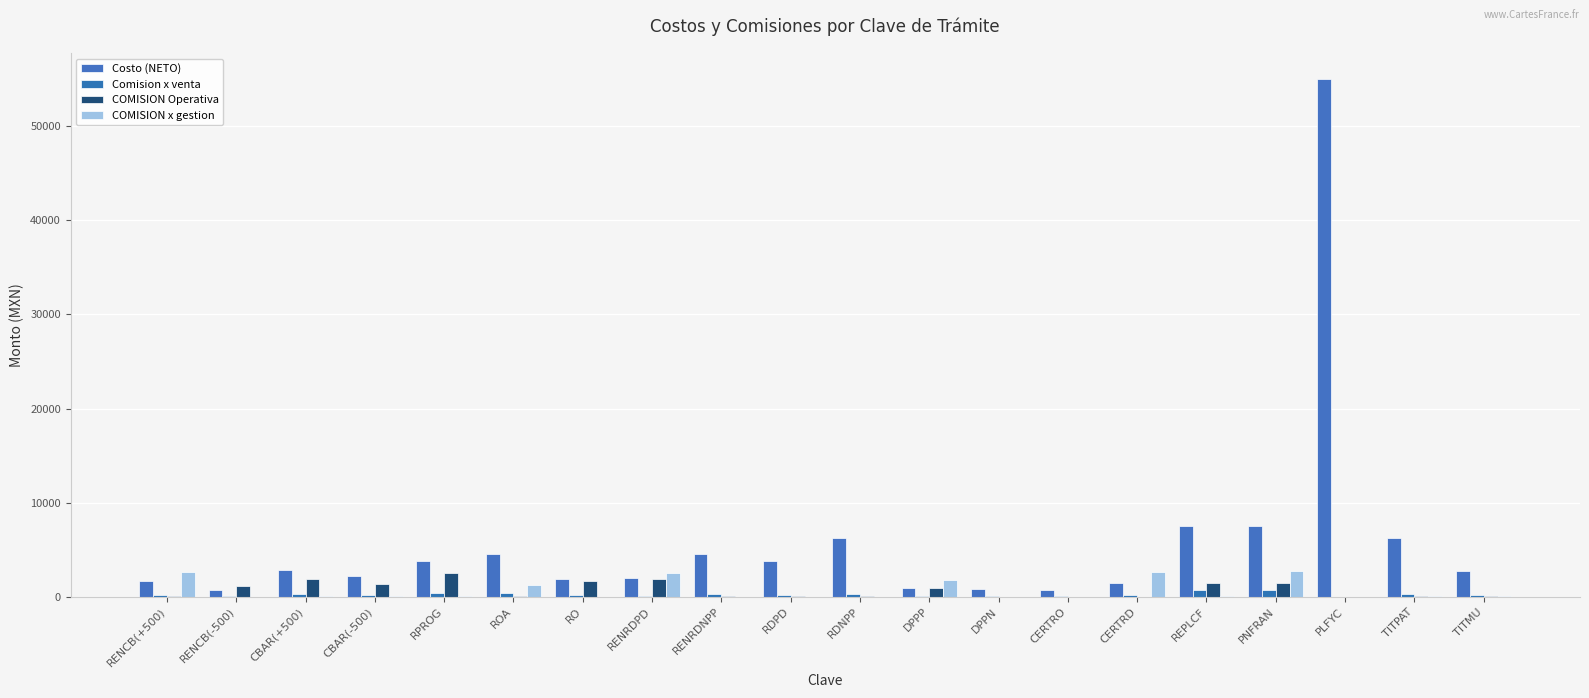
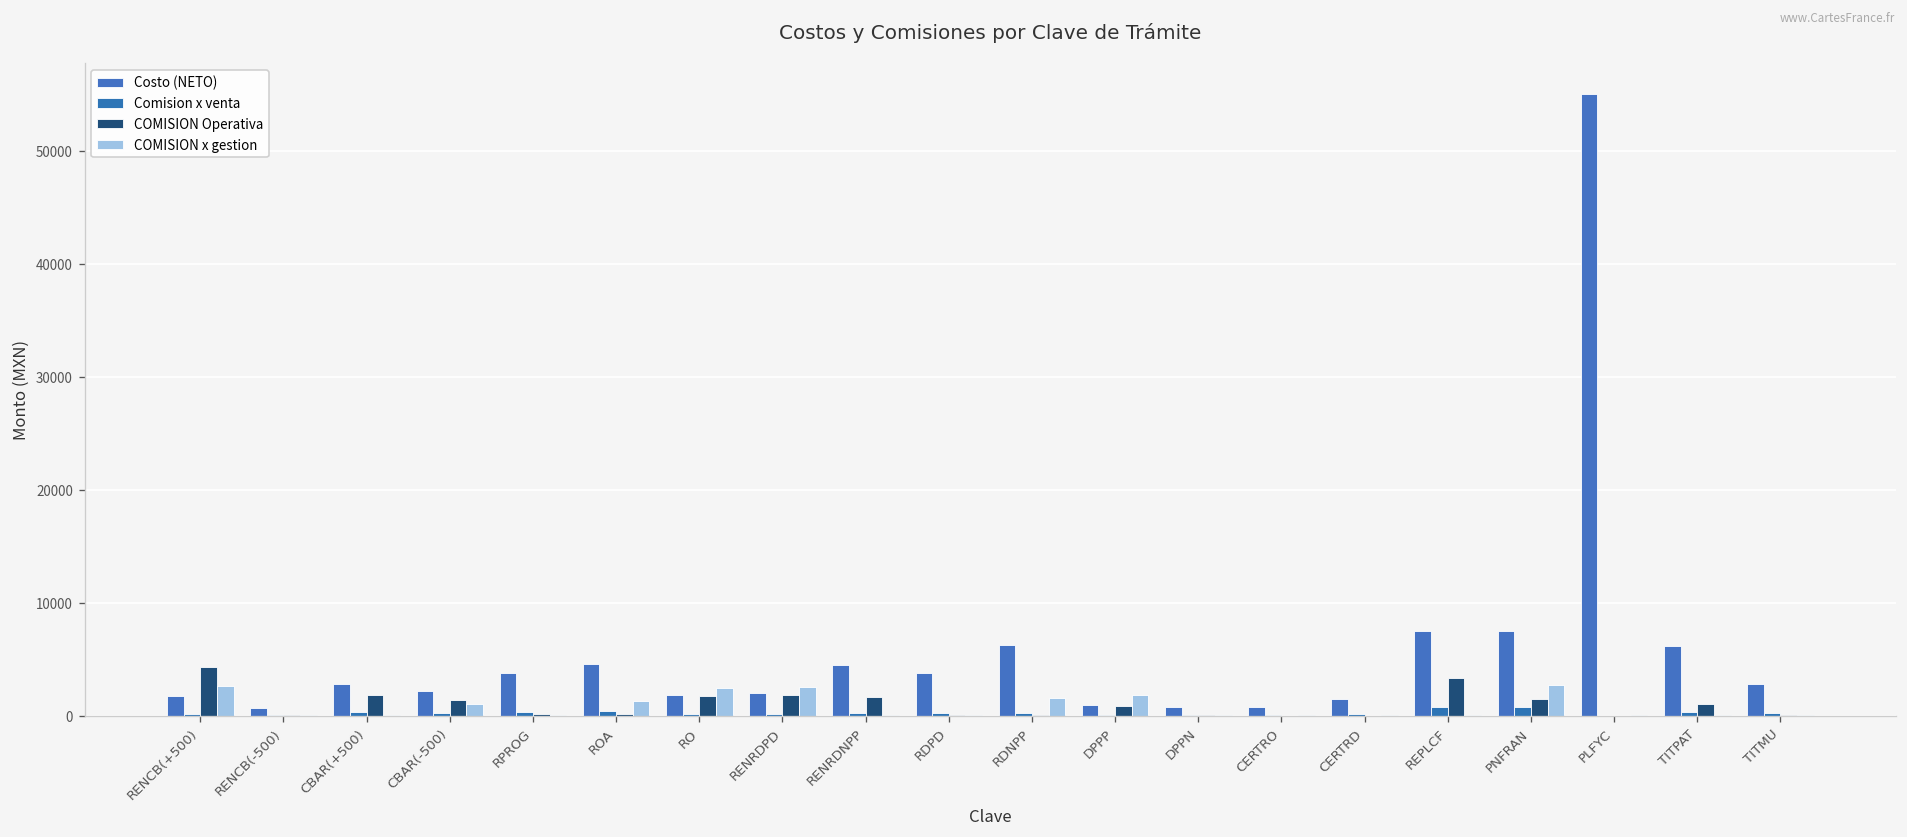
  {
    "COMISION Operativa": {
-     "RENCB(+500)": 0,
-     "RENCB(-500)": 1000,
+     "RENCB(+500)": 4000,
+     "RENCB(-500)": 0,
      "CBAR(+500)": 2000,
      "CBAR(-500)": 1000,
-     "RPROG": 2000,
+     "RPROG": 0,
      "RO": 2000,
      "RENRDPD": 2000,
-     "RENRDNPP": 0,
+     "RENRDNPP": 2000,
      "DPPP": 1000,
      "CERTRO": 0,
      "CERTRD": 0,
-     "REPLCF": 2000,
+     "REPLCF": 3000,
      "PNFRAN": 2000,
      "PLFYC": 0,
-     "TITPAT": 0
+     "TITPAT": 1000
    },
    "COMISION x gestion": {
      "RENCB(+500)": 3000,
-     "CBAR(-500)": 0,
+     "CBAR(-500)": 1000,
      "ROA": 1000,
-     "RO": 0,
+     "RO": 2000,
      "RENRDPD": 3000,
-     "RDNPP": 0,
+     "RDNPP": 2000,
      "DPPP": 2000,
-     "CERTRD": 3000,
+     "CERTRD": 0,
      "PNFRAN": 3000
    }
  }
